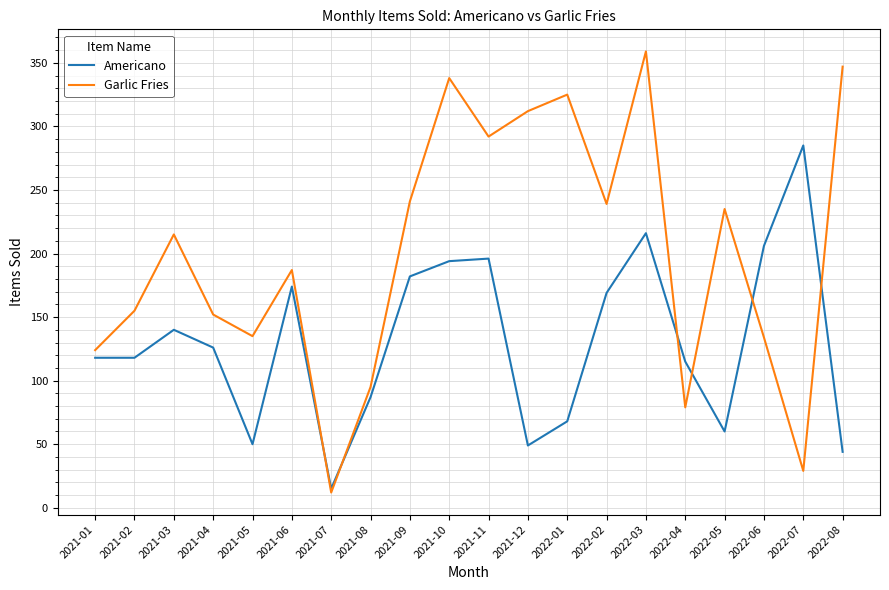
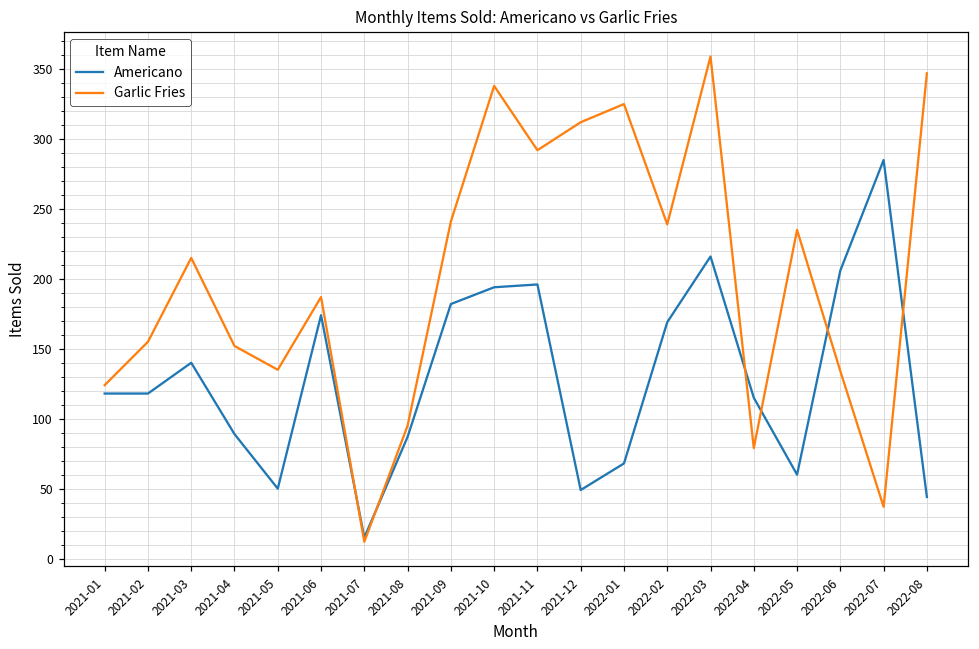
  {
    "Americano": {
      "2021-01": 118,
      "2021-02": 118,
      "2021-03": 140,
-     "2021-04": 126,
+     "2021-04": 89,
      "2021-05": 50,
      "2021-06": 174,
      "2021-07": 15,
      "2021-08": 87,
      "2021-09": 182,
      "2021-10": 194,
      "2021-11": 196,
      "2021-12": 49,
      "2022-01": 68,
      "2022-02": 169,
      "2022-03": 216,
      "2022-04": 115,
      "2022-05": 60,
      "2022-06": 206,
      "2022-07": 285,
      "2022-08": 44
    },
    "Garlic Fries": {
      "2021-01": 124,
      "2021-02": 155,
      "2021-03": 215,
      "2021-04": 152,
      "2021-05": 135,
      "2021-06": 187,
      "2021-07": 12,
      "2021-08": 95,
      "2021-09": 241,
      "2021-10": 338,
      "2021-11": 292,
      "2021-12": 312,
      "2022-01": 325,
      "2022-02": 239,
      "2022-03": 359,
      "2022-04": 79,
      "2022-05": 235,
      "2022-06": 134,
-     "2022-07": 29,
+     "2022-07": 37,
      "2022-08": 347
    }
  }
